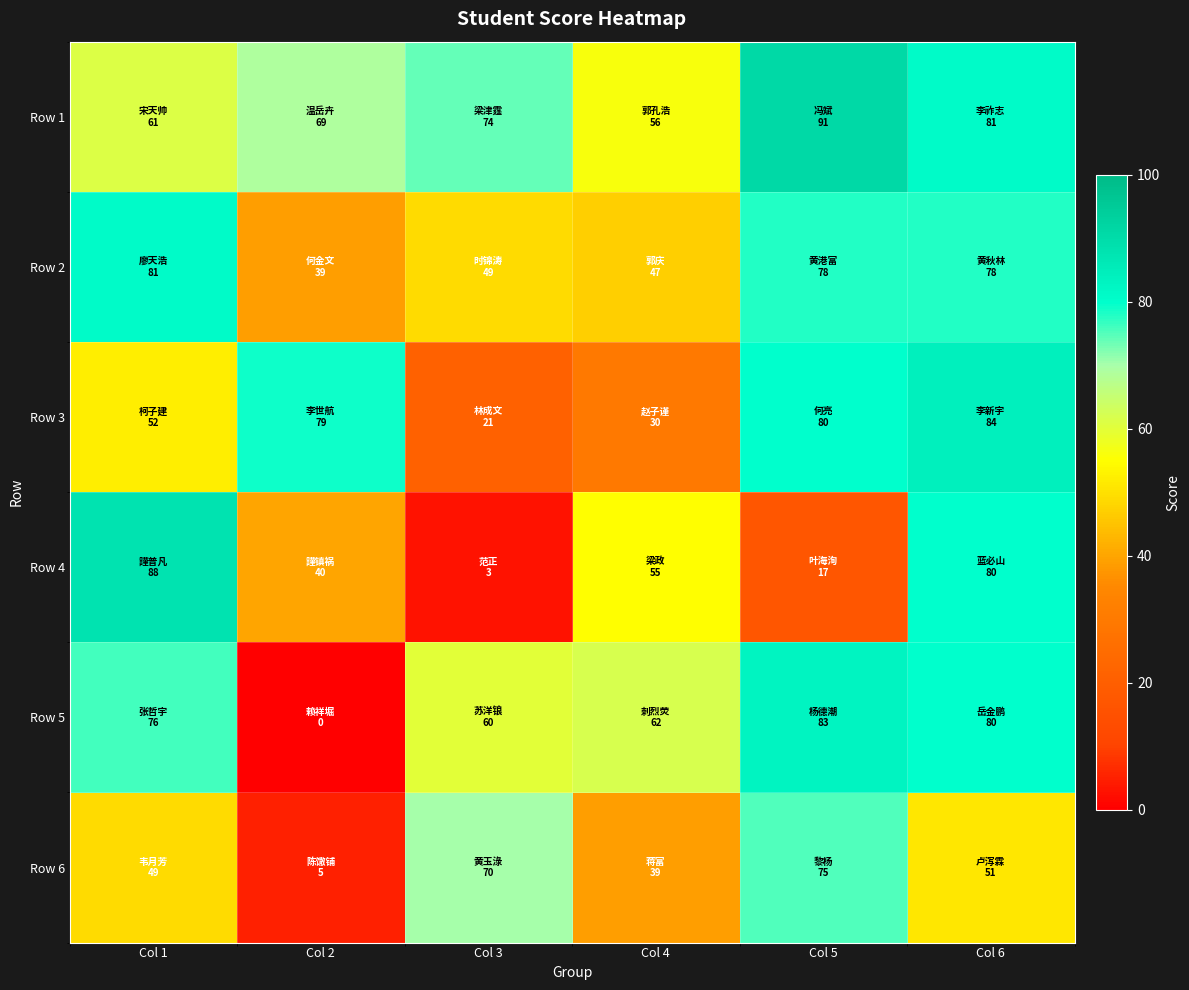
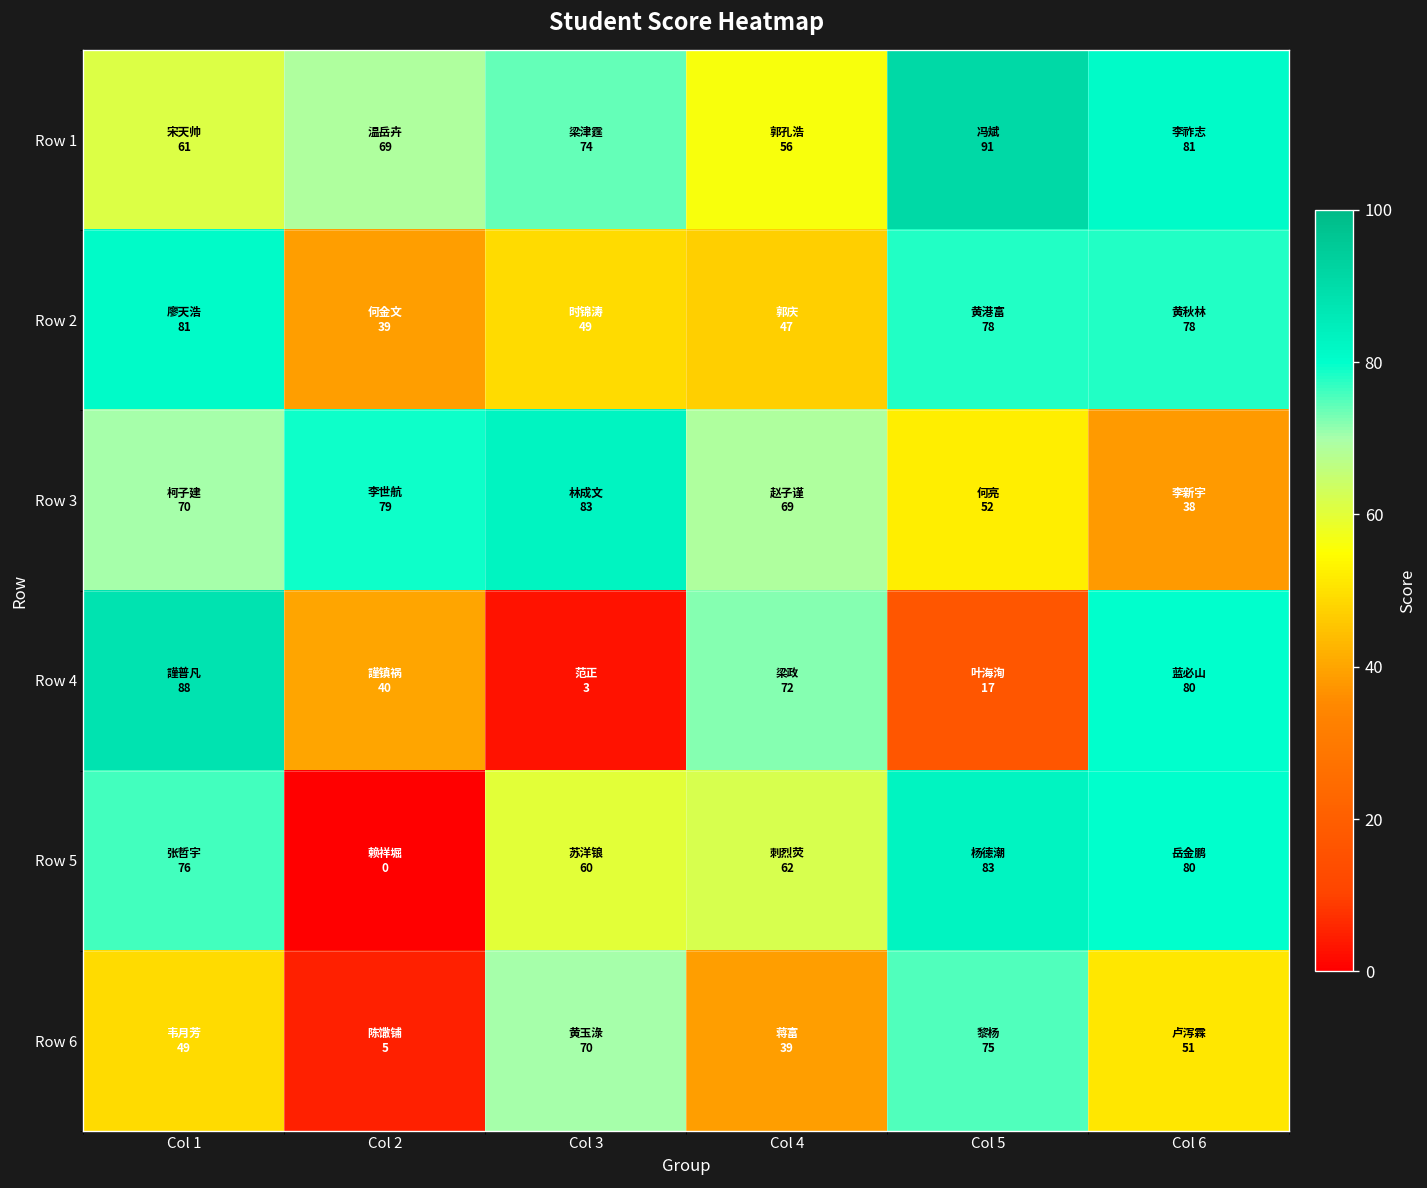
  {
    "Row 1": {
      "Col 1": 61,
      "Col 2": 69,
      "Col 3": 74,
      "Col 4": 56,
      "Col 5": 91,
      "Col 6": 81
    },
    "Row 2": {
      "Col 1": 81,
      "Col 2": 39,
      "Col 3": 49,
      "Col 4": 47,
      "Col 5": 78,
      "Col 6": 78
    },
    "Row 3": {
-     "Col 1": 52,
+     "Col 1": 70,
      "Col 2": 79,
-     "Col 3": 21,
-     "Col 4": 30,
-     "Col 5": 80,
-     "Col 6": 84
+     "Col 3": 83,
+     "Col 4": 69,
+     "Col 5": 52,
+     "Col 6": 38
    },
    "Row 4": {
      "Col 1": 88,
      "Col 2": 40,
      "Col 3": 3,
-     "Col 4": 55,
+     "Col 4": 72,
      "Col 5": 17,
      "Col 6": 80
    },
    "Row 5": {
      "Col 1": 76,
      "Col 2": 0,
      "Col 3": 60,
      "Col 4": 62,
      "Col 5": 83,
      "Col 6": 80
    },
    "Row 6": {
      "Col 1": 49,
      "Col 2": 5,
      "Col 3": 70,
      "Col 4": 39,
      "Col 5": 75,
      "Col 6": 51
    }
  }
